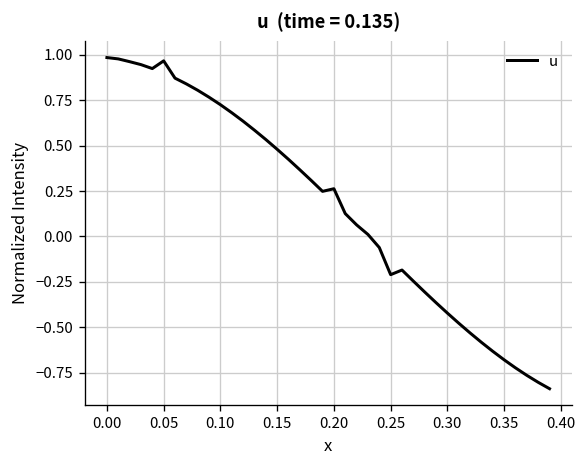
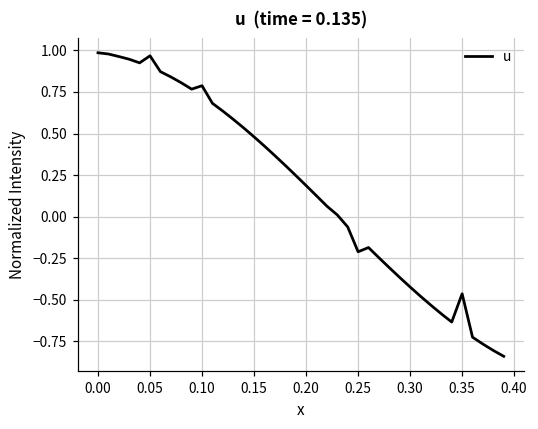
  {
    "0.00": 0.99,
    "0.05": 0.97,
-   "0.10": 0.73,
+   "0.10": 0.79,
    "0.15": 0.48,
-   "0.20": 0.26,
+   "0.20": 0.19,
    "0.25": -0.21,
    "0.30": -0.42,
-   "0.35": -0.68
+   "0.35": -0.46
  }
